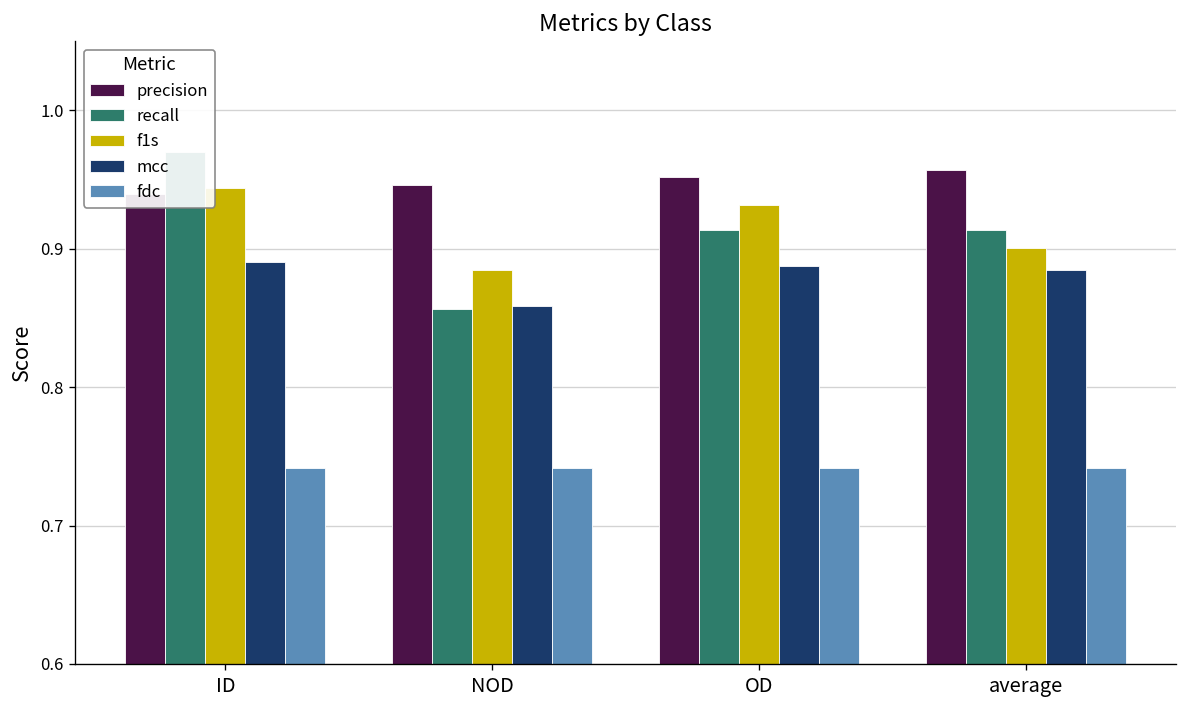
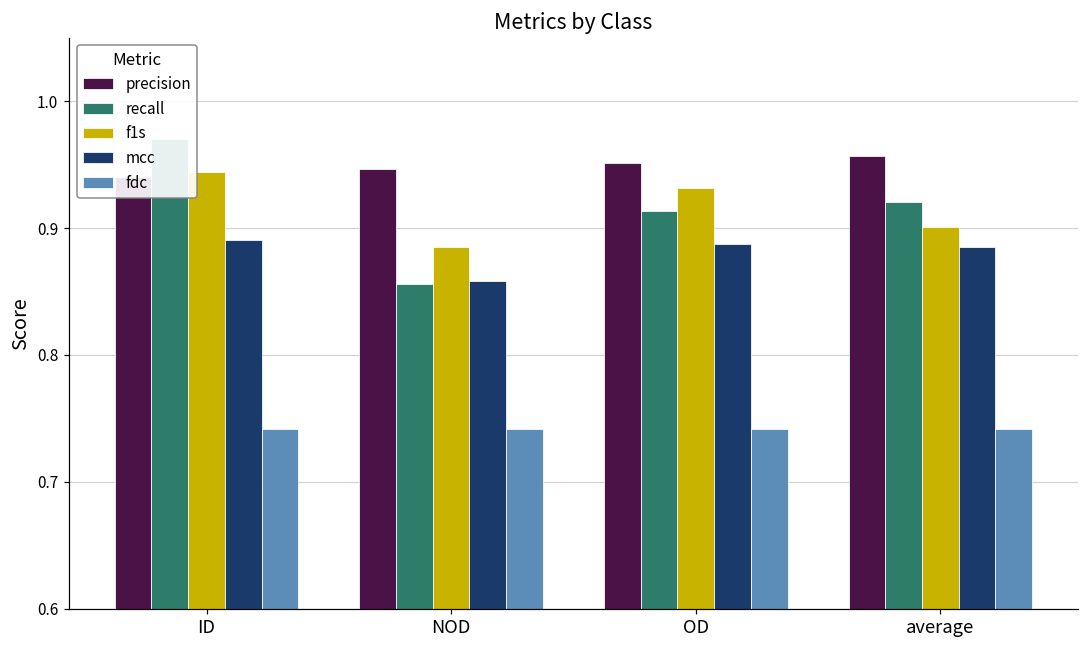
  {
    "precision": {
      "NOD": 0.946,
      "OD": 0.952,
      "average": 0.957
    },
    "recall": {
      "NOD": 0.856,
      "OD": 0.913,
-     "average": 0.913
+     "average": 0.920
    },
    "f1s": {
      "ID": 0.944,
      "NOD": 0.885,
      "OD": 0.932,
      "average": 0.901
    },
    "mcc": {
      "ID": 0.891,
      "NOD": 0.858,
      "OD": 0.887,
      "average": 0.885
    },
    "fdc": {
      "ID": 0.742,
      "NOD": 0.742,
      "OD": 0.742,
      "average": 0.742
    }
  }
